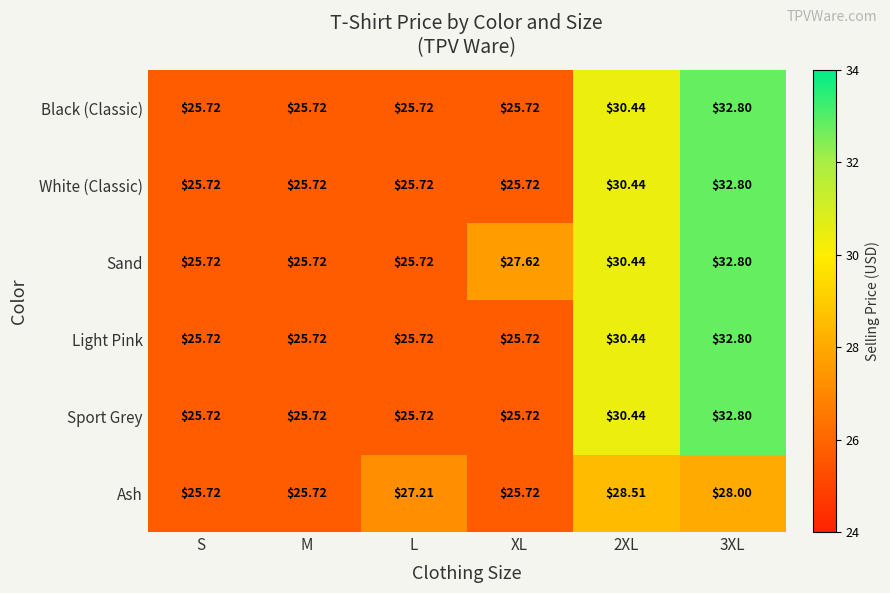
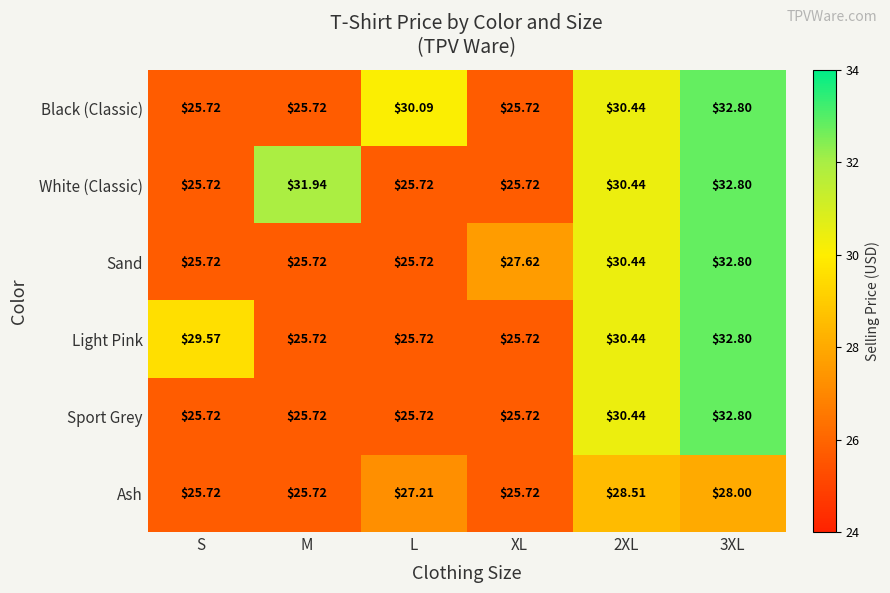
  {
    "Black (Classic)": {
      "S": "$25.72",
      "M": "$25.72",
-     "L": "$25.72",
+     "L": "$30.09",
      "XL": "$25.72",
      "2XL": "$30.44",
      "3XL": "$32.80"
    },
    "White (Classic)": {
      "S": "$25.72",
-     "M": "$25.72",
+     "M": "$31.94",
      "L": "$25.72",
      "XL": "$25.72",
      "2XL": "$30.44",
      "3XL": "$32.80"
    },
    "Sand": {
      "S": "$25.72",
      "M": "$25.72",
      "L": "$25.72",
      "XL": "$27.62",
      "2XL": "$30.44",
      "3XL": "$32.80"
    },
    "Light Pink": {
-     "S": "$25.72",
+     "S": "$29.57",
      "M": "$25.72",
      "L": "$25.72",
      "XL": "$25.72",
      "2XL": "$30.44",
      "3XL": "$32.80"
    },
    "Sport Grey": {
      "S": "$25.72",
      "M": "$25.72",
      "L": "$25.72",
      "XL": "$25.72",
      "2XL": "$30.44",
      "3XL": "$32.80"
    },
    "Ash": {
      "S": "$25.72",
      "M": "$25.72",
      "L": "$27.21",
      "XL": "$25.72",
      "2XL": "$28.51",
      "3XL": "$28.00"
    }
  }
